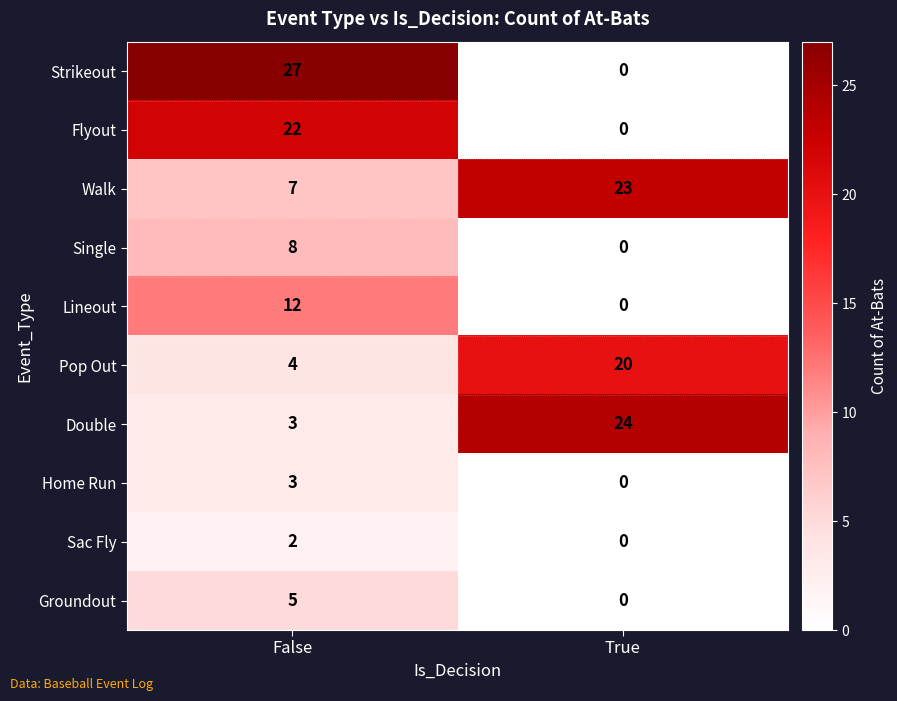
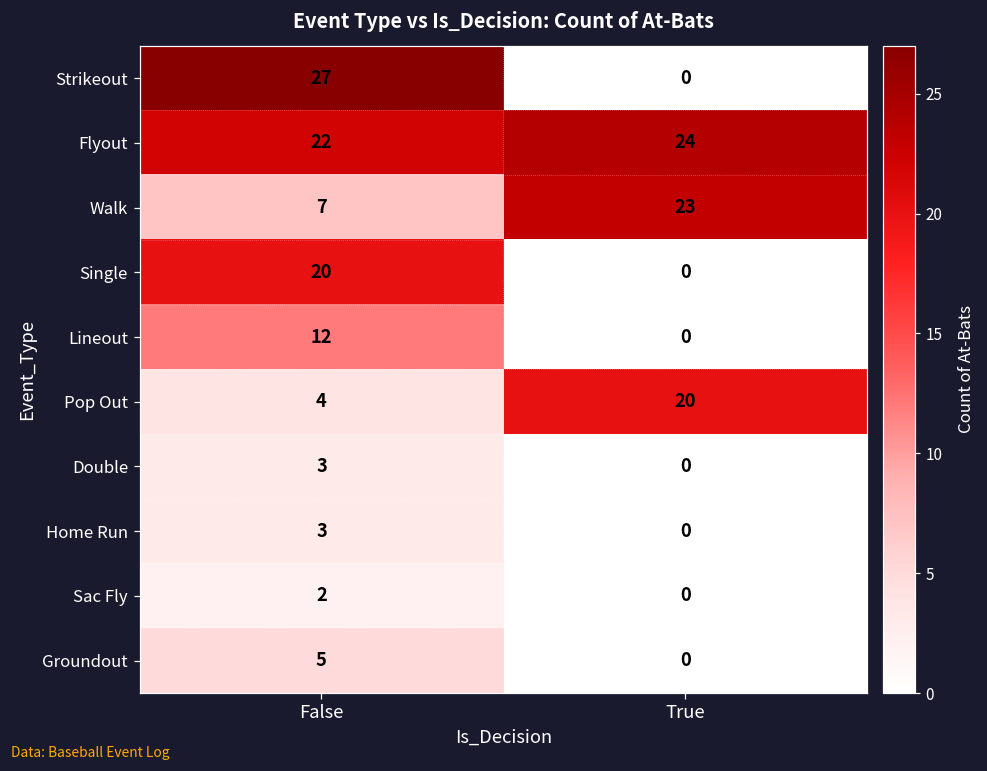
  {
    "Strikeout": {
      "False": 27,
      "True": 0
    },
    "Flyout": {
      "False": 22,
-     "True": 0
+     "True": 24
    },
    "Walk": {
      "False": 7,
      "True": 23
    },
    "Single": {
-     "False": 8,
+     "False": 20,
      "True": 0
    },
    "Lineout": {
      "False": 12,
      "True": 0
    },
    "Pop Out": {
      "False": 4,
      "True": 20
    },
    "Double": {
      "False": 3,
-     "True": 24
+     "True": 0
    },
    "Home Run": {
      "False": 3,
      "True": 0
    },
    "Sac Fly": {
      "False": 2,
      "True": 0
    },
    "Groundout": {
      "False": 5,
      "True": 0
    }
  }
